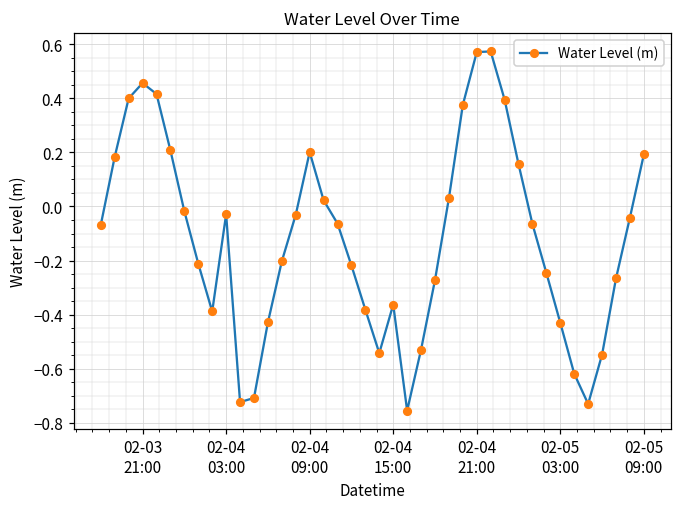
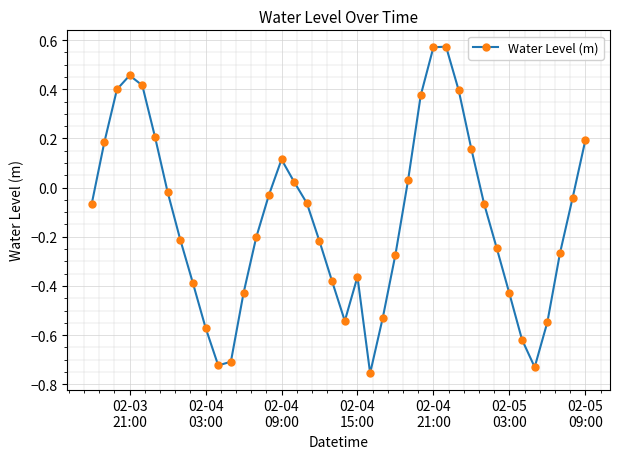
  {
    "02-03 21:00": 0.46,
-   "02-04 03:00": -0.03,
-   "02-04 09:00": 0.20,
+   "02-04 03:00": -0.57,
+   "02-04 09:00": 0.11,
    "02-04 15:00": -0.36,
    "02-04 21:00": 0.57,
    "02-05 03:00": -0.43,
    "02-05 09:00": 0.19
  }
